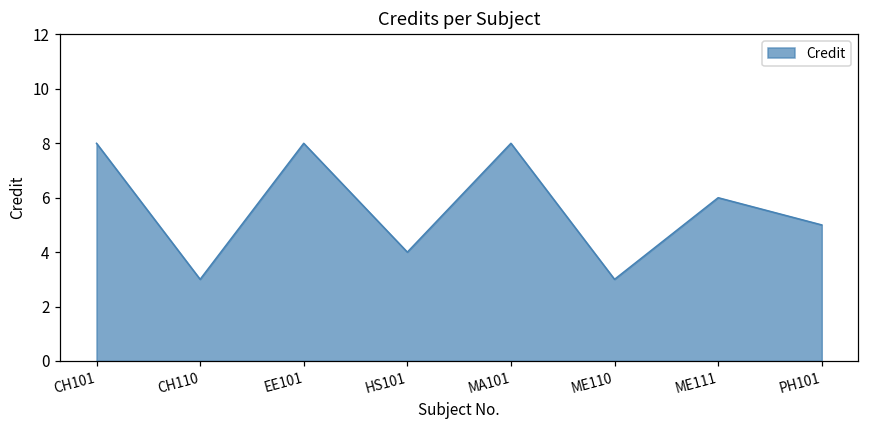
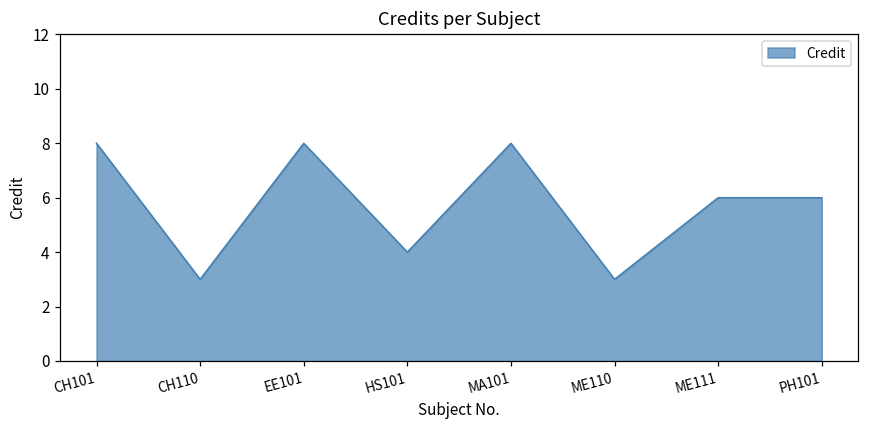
  {
    "CH101": 8,
    "CH110": 3,
    "EE101": 8,
    "HS101": 4,
    "MA101": 8,
    "ME110": 3,
    "ME111": 6,
-   "PH101": 5
+   "PH101": 6
  }
